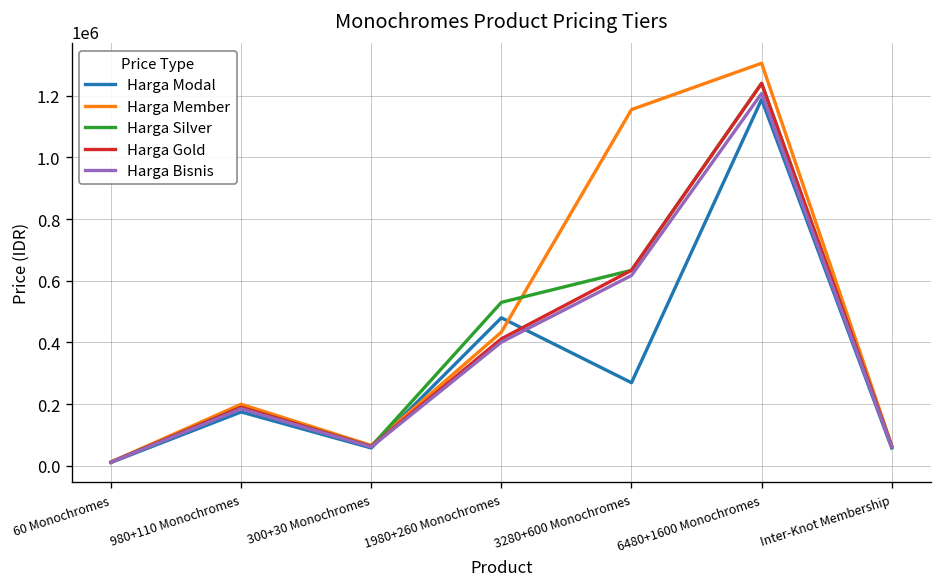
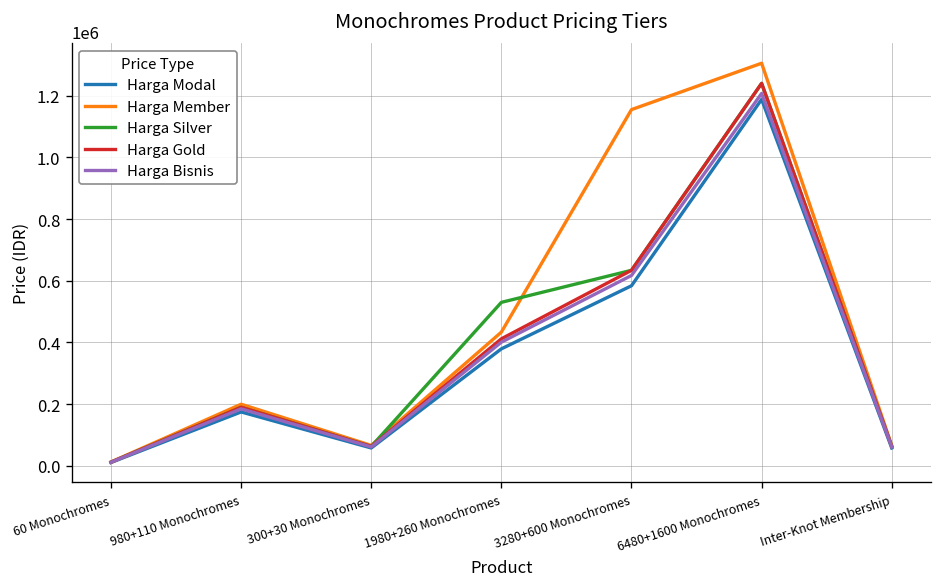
  {
    "Harga Modal": {
      "980+110 Monochromes": 170000,
-     "1980+260 Monochromes": 480000,
-     "3280+600 Monochromes": 270000,
+     "1980+260 Monochromes": 380000,
+     "3280+600 Monochromes": 580000,
      "6480+1600 Monochromes": 1190000
    },
    "Harga Member": {
      "980+110 Monochromes": 200000,
      "1980+260 Monochromes": 430000,
      "3280+600 Monochromes": 1150000,
      "6480+1600 Monochromes": 1300000
    },
    "Harga Silver": {
      "1980+260 Monochromes": 530000
    },
    "Harga Gold": {
      "1980+260 Monochromes": 410000
    },
    "Harga Bisnis": {
      "1980+260 Monochromes": 400000,
      "3280+600 Monochromes": 620000,
      "6480+1600 Monochromes": 1210000
    }
  }
